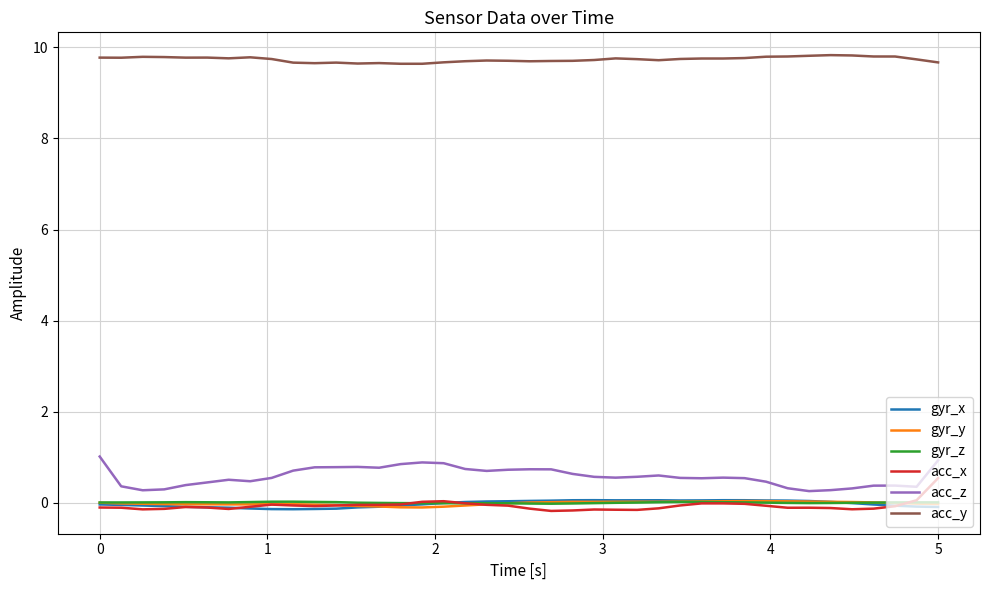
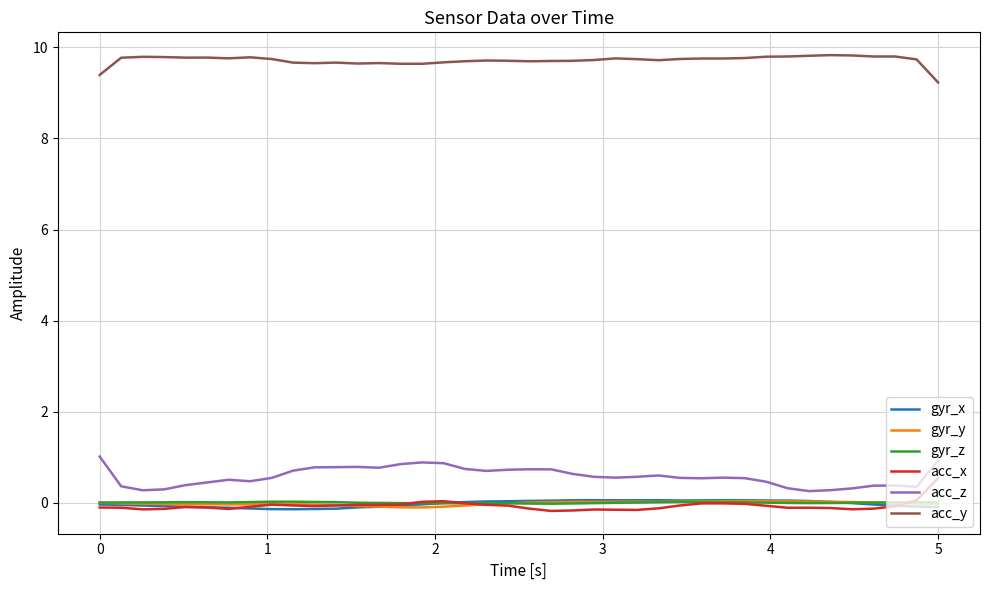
  {
    "acc_x": {
      "0": -0.1
    },
    "acc_z": {
      "0": 1.0
    },
    "acc_y": {
-     "0": 9.8,
-     "5": 9.7
+     "0": 9.4,
+     "5": 9.2
    }
  }
